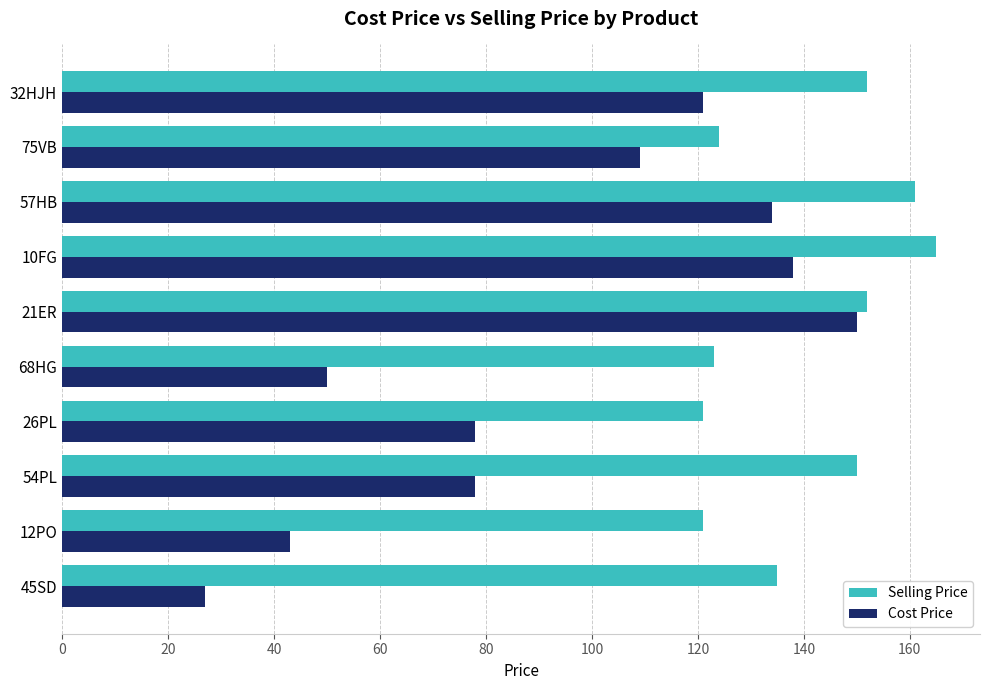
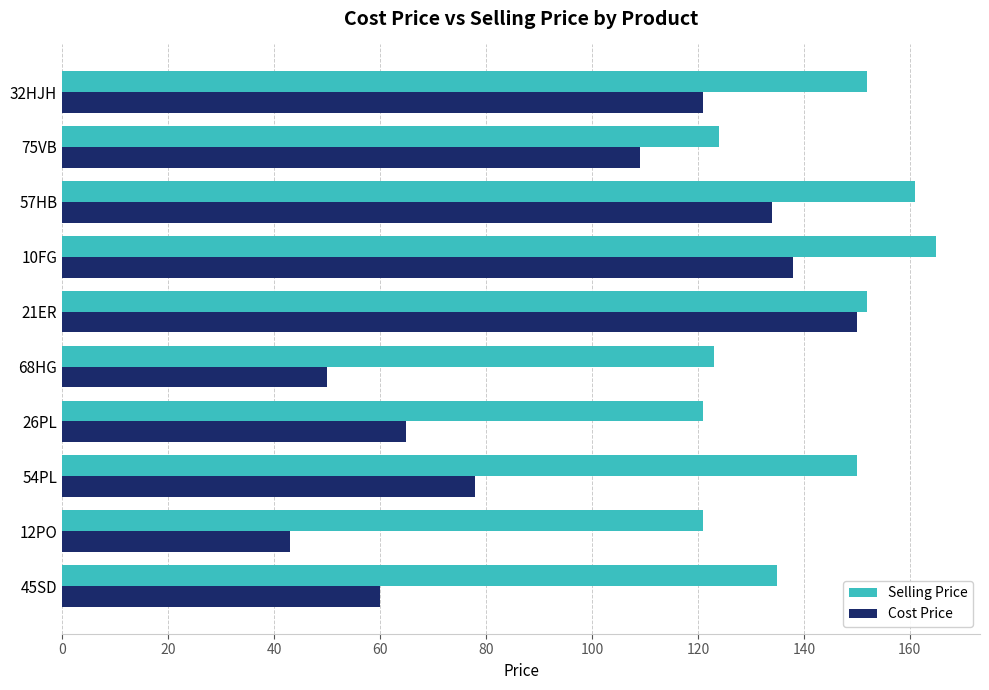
  {
    "Selling Price": {
      "32HJH": 152,
      "75VB": 124,
      "57HB": 161,
      "10FG": 165,
      "21ER": 152,
      "68HG": 123,
      "26PL": 121,
      "54PL": 150,
      "12PO": 121,
      "45SD": 135
    },
    "Cost Price": {
      "32HJH": 121,
      "75VB": 109,
      "57HB": 134,
      "10FG": 138,
      "21ER": 150,
      "68HG": 50,
-     "26PL": 78,
+     "26PL": 65,
      "54PL": 78,
      "12PO": 43,
-     "45SD": 27
+     "45SD": 60
    }
  }
